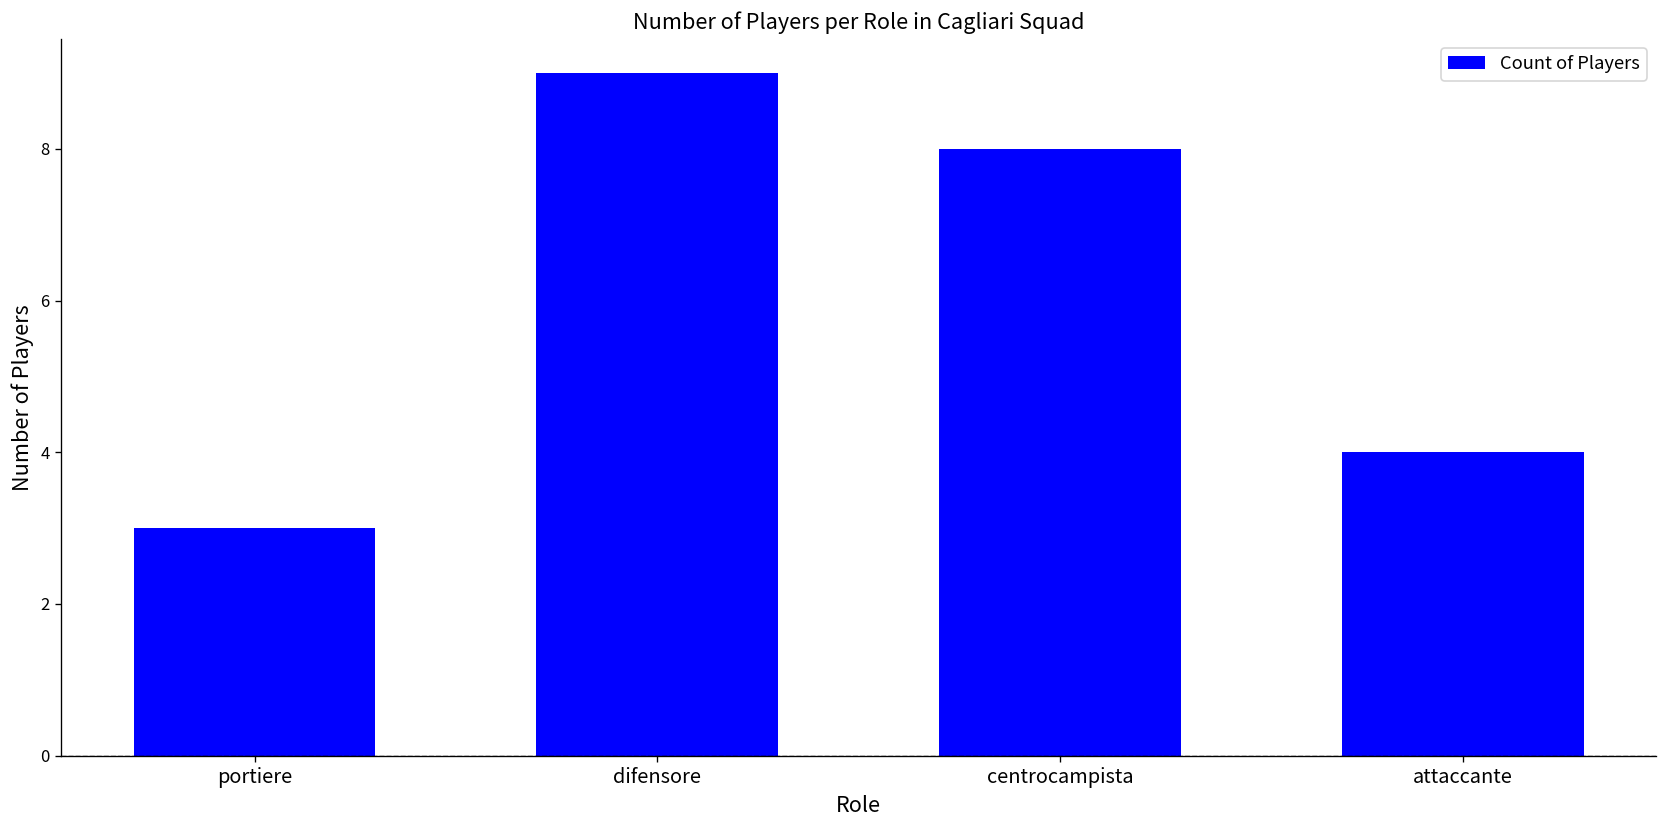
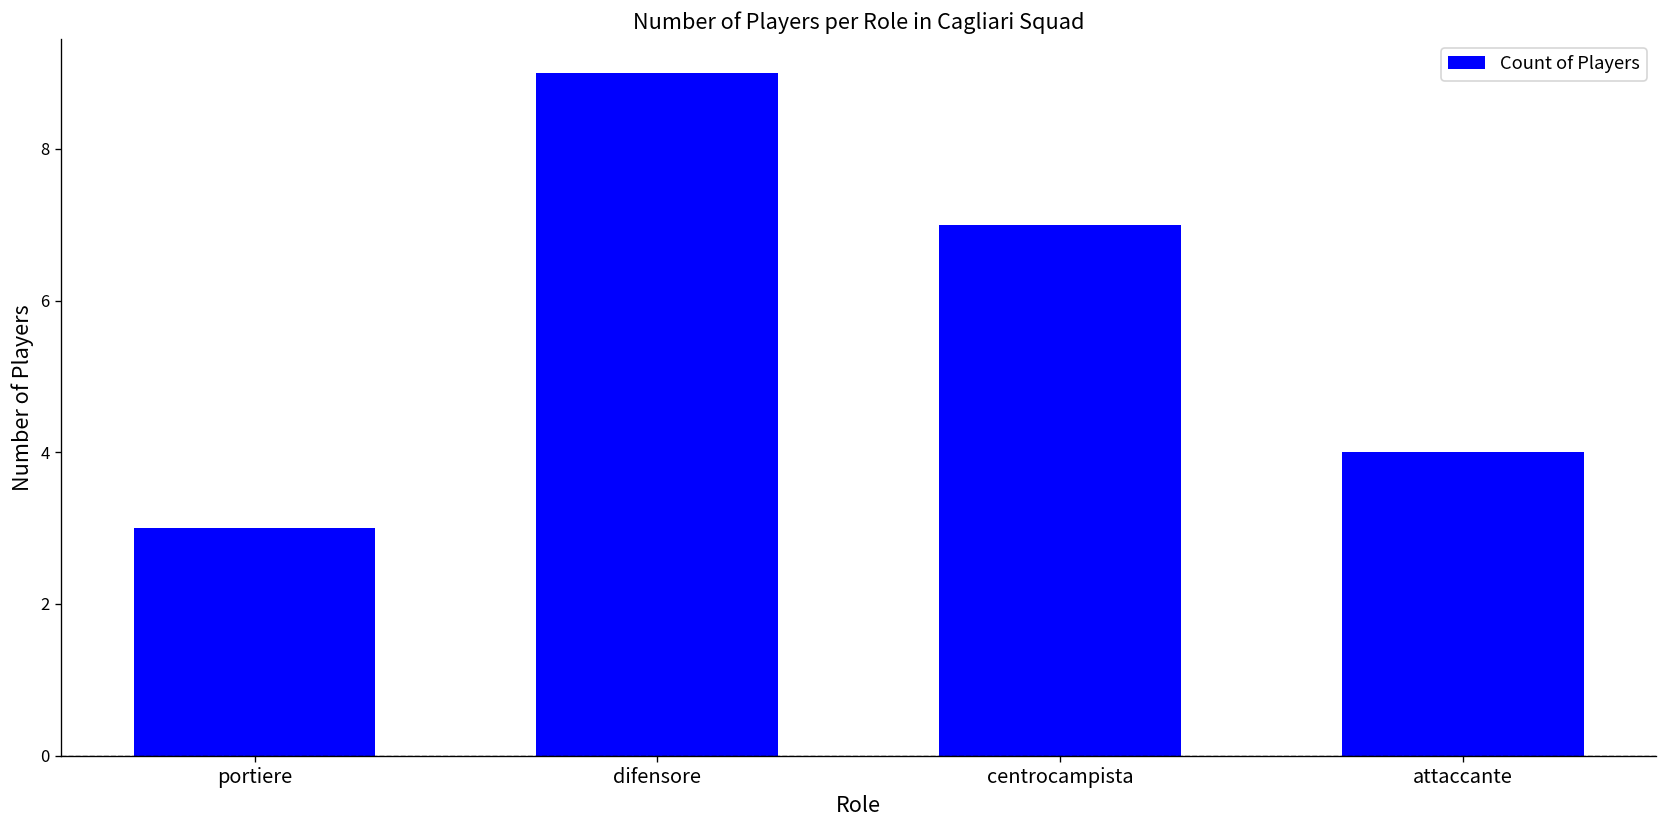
  {
    "portiere": 3,
    "difensore": 9,
-   "centrocampista": 8,
+   "centrocampista": 7,
    "attaccante": 4
  }
